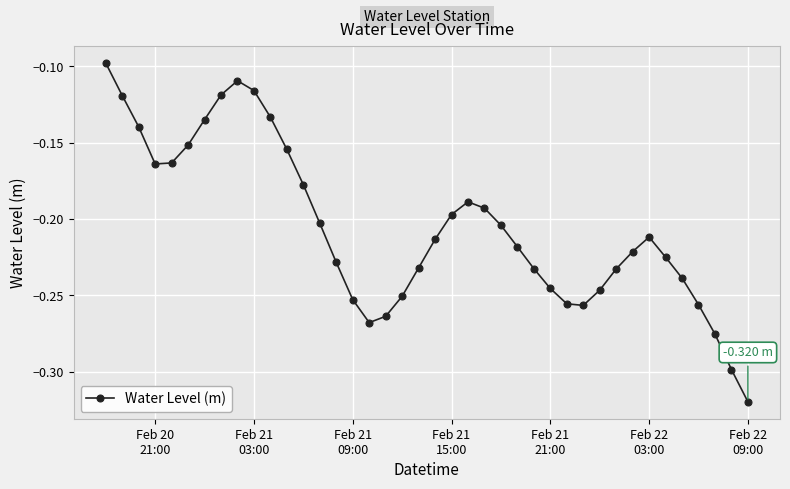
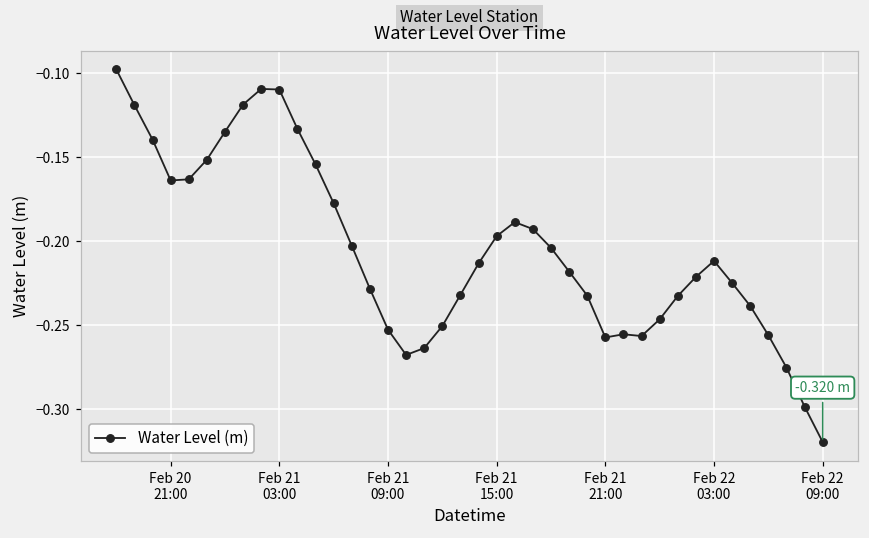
  {
    "Feb 20 21:00": -0.164,
-   "Feb 21 03:00": -0.116,
+   "Feb 21 03:00": -0.110,
    "Feb 21 09:00": -0.253,
    "Feb 21 15:00": -0.197,
-   "Feb 21 21:00": -0.245,
+   "Feb 21 21:00": -0.257,
    "Feb 22 03:00": -0.212
  }
